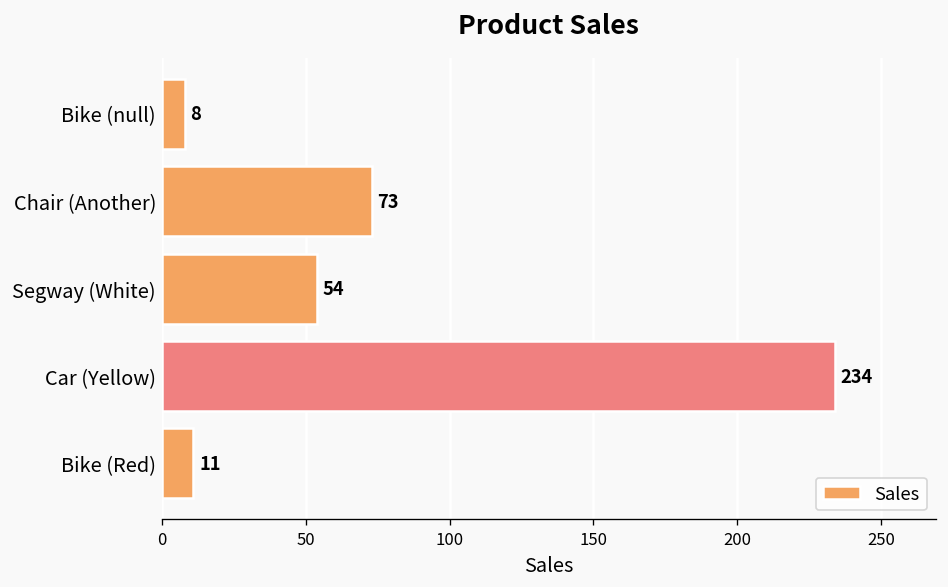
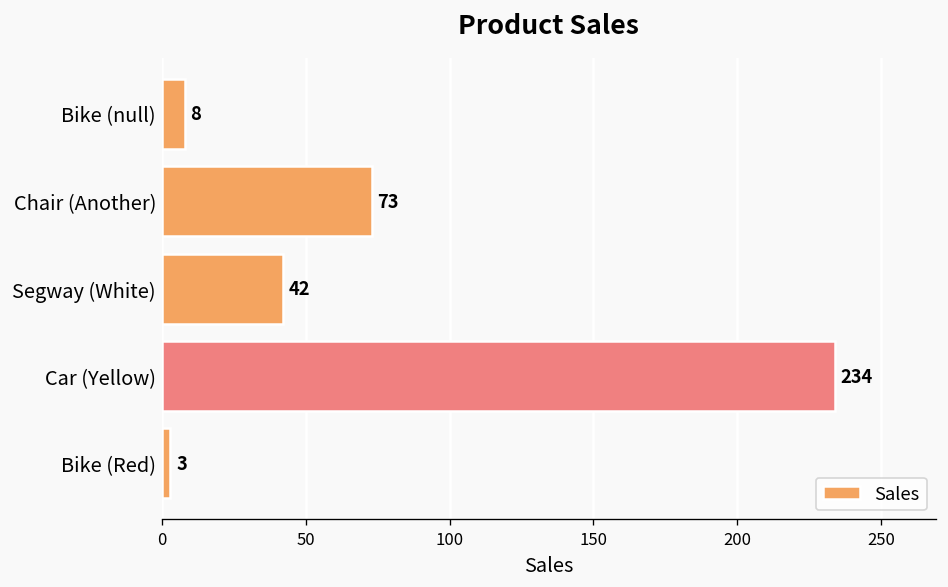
  {
    "Bike (null)": 8,
    "Chair (Another)": 73,
-   "Segway (White)": 54,
+   "Segway (White)": 42,
    "Car (Yellow)": 234,
-   "Bike (Red)": 11
+   "Bike (Red)": 3
  }
